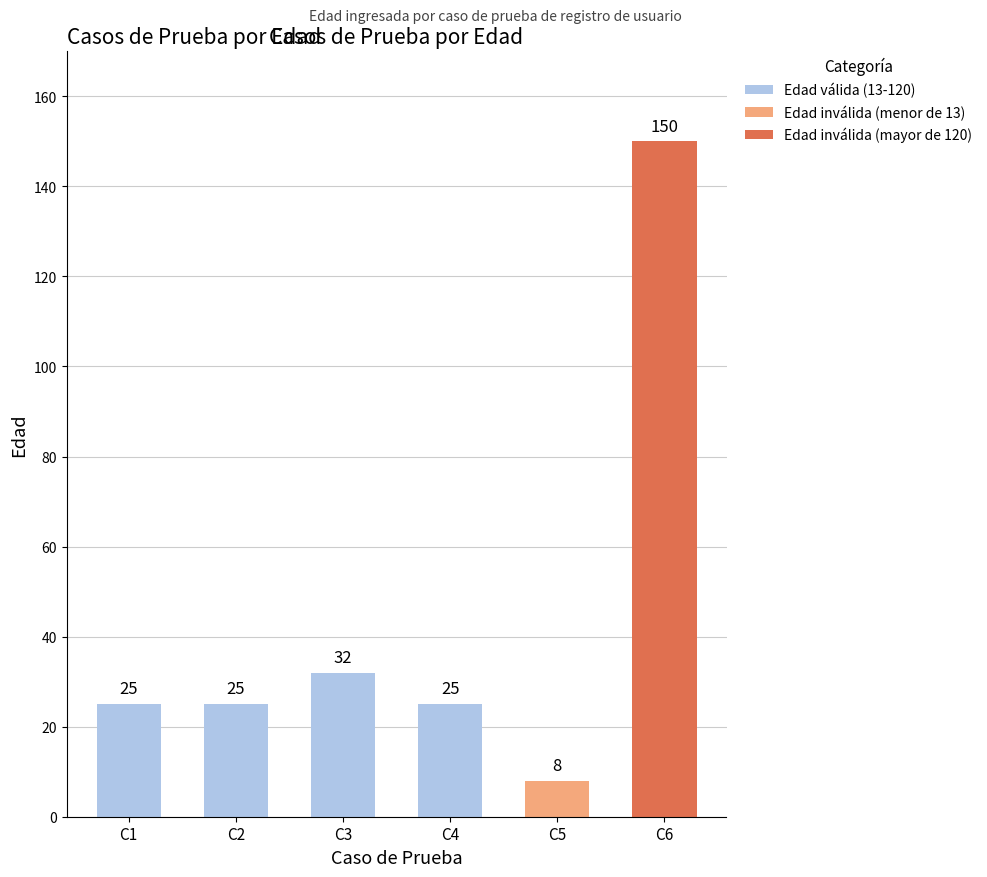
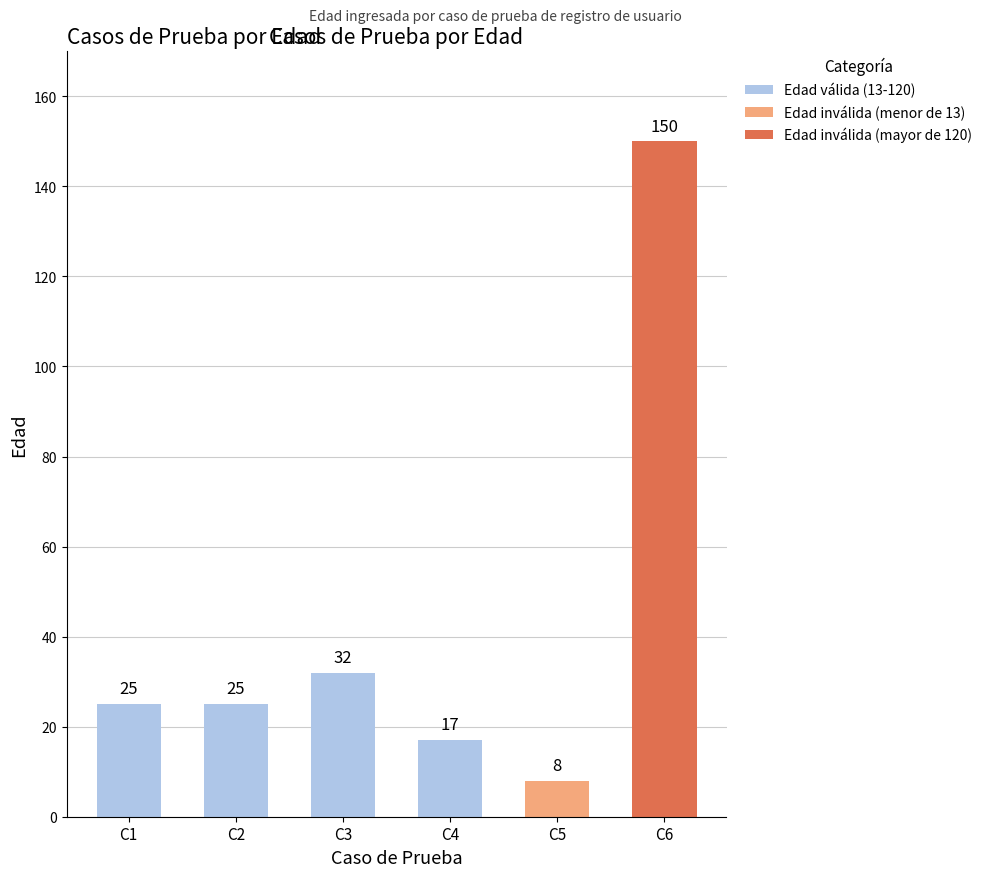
  {
    "C1": 25,
    "C2": 25,
    "C3": 32,
-   "C4": 25,
+   "C4": 17,
    "C5": 8,
    "C6": 150
  }
